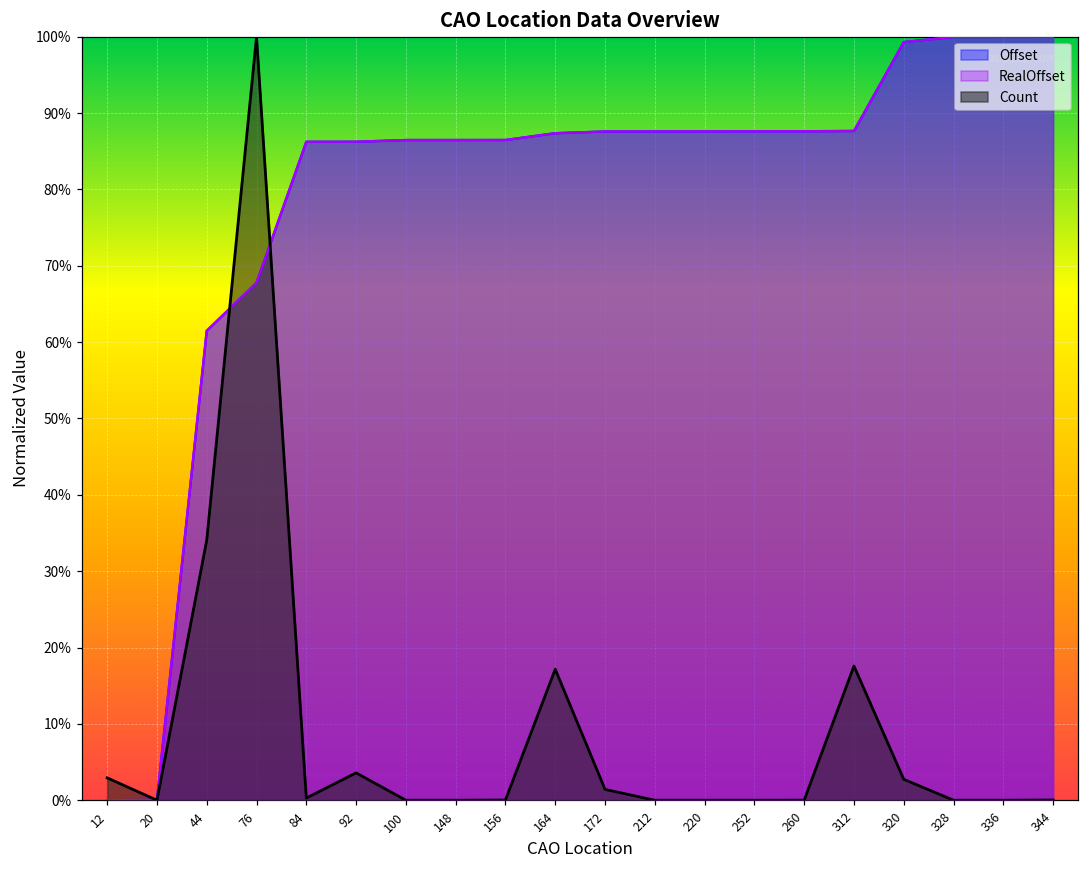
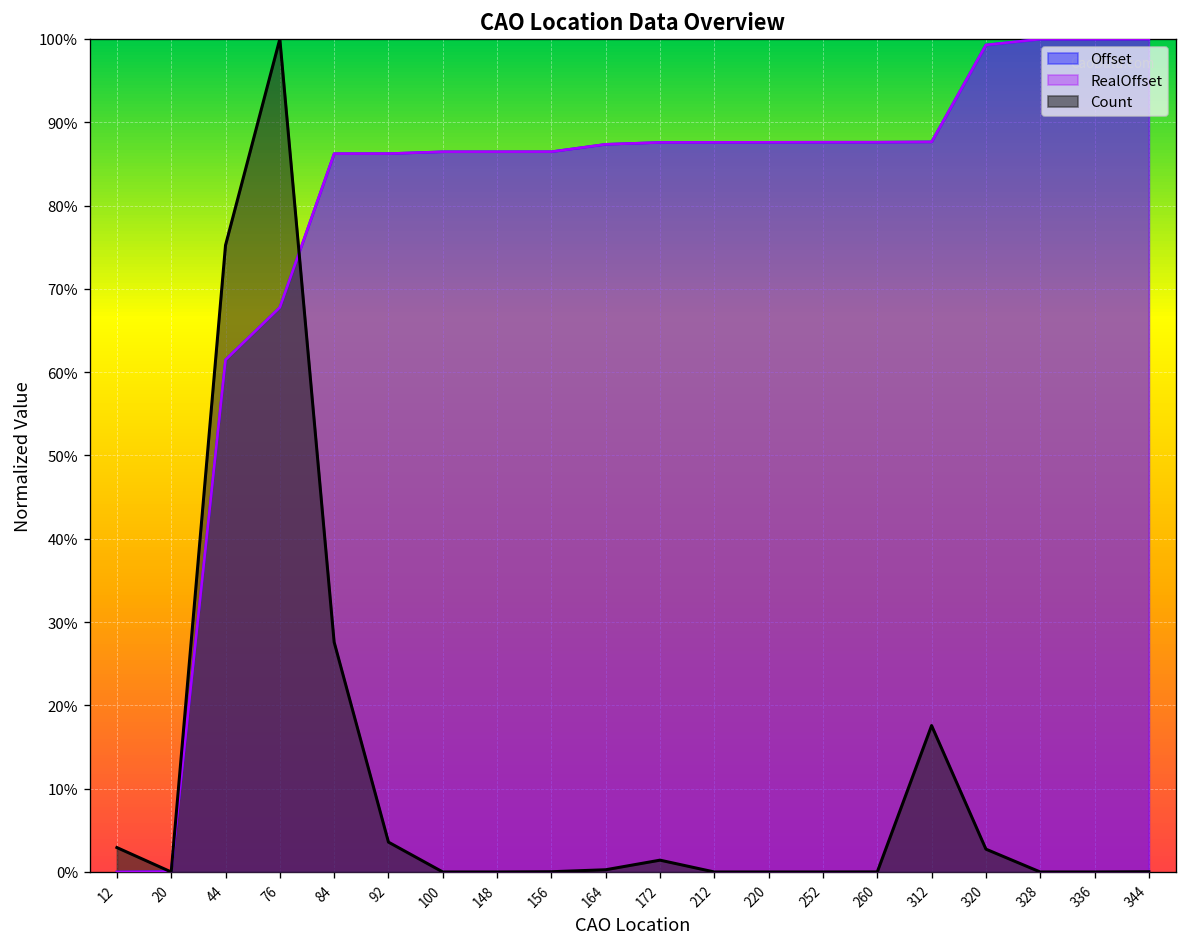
  {
    "RealOffset": {
      "12": "0%",
      "44": "61%",
      "76": "68%",
      "84": "86%",
      "92": "86%",
      "100": "86%",
      "148": "86%",
      "156": "86%",
      "164": "87%",
      "172": "88%",
      "212": "88%",
      "220": "88%",
      "252": "88%",
      "260": "88%",
      "312": "88%",
      "320": "99%",
      "328": "100%",
      "336": "100%",
      "344": "100%"
    },
    "Count": {
      "12": "3%",
-     "44": "34%",
+     "44": "75%",
      "76": "100%",
-     "84": "0%",
+     "84": "28%",
      "92": "4%",
      "100": "0%",
      "148": "0%",
      "156": "0%",
-     "164": "17%",
+     "164": "0%",
      "172": "1%",
      "212": "0%",
      "220": "0%",
      "252": "0%",
      "260": "0%",
      "312": "18%",
      "320": "3%",
      "328": "0%",
      "336": "0%",
      "344": "0%"
    }
  }
